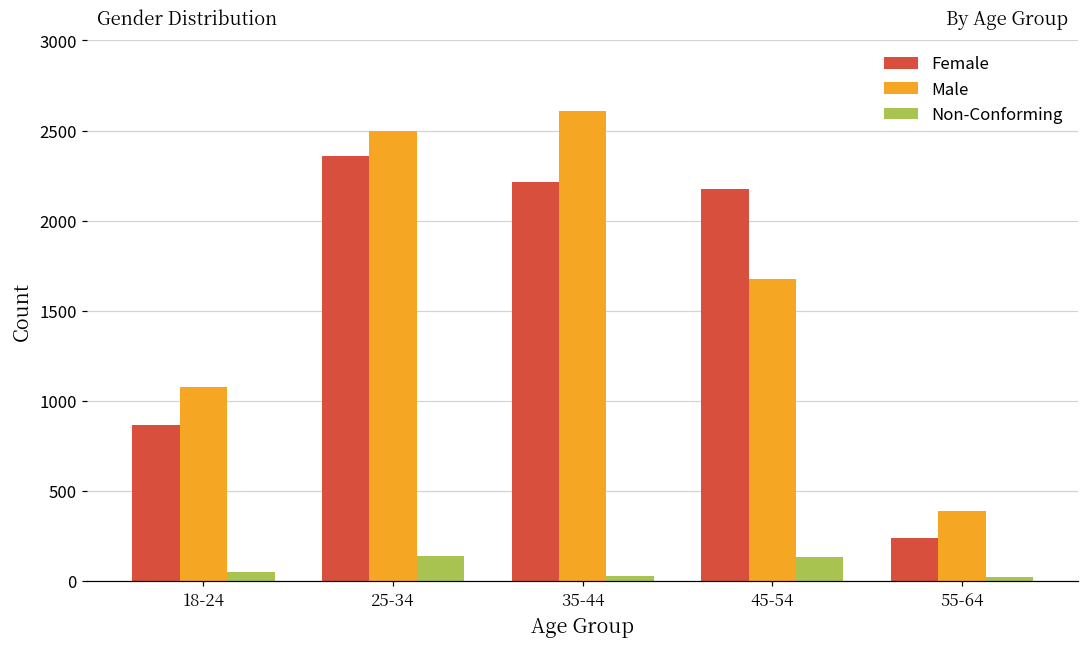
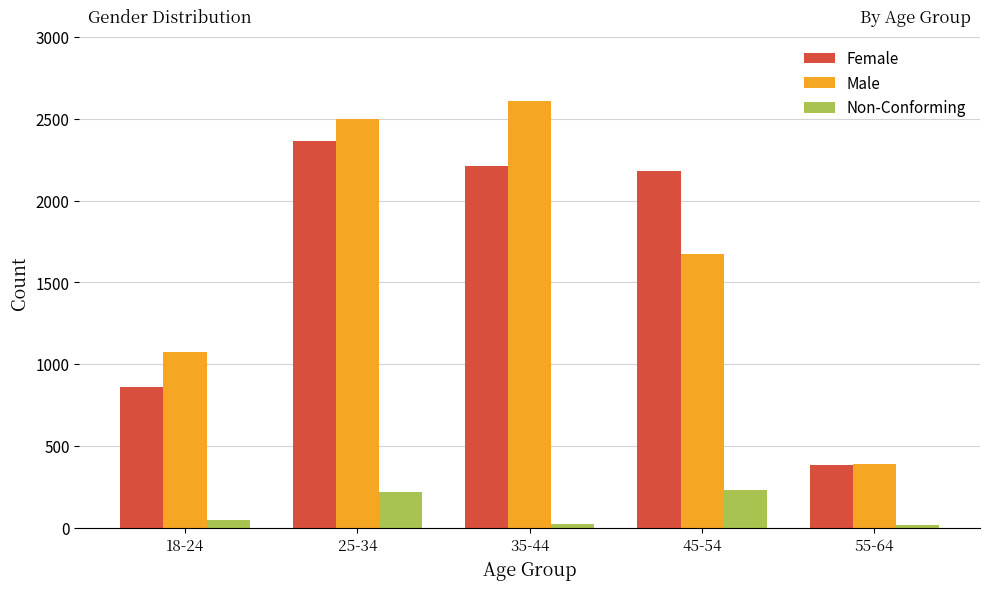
  {
    "Female": {
      "18-24": 870,
      "25-34": 2360,
      "35-44": 2210,
      "45-54": 2180,
-     "55-64": 240
+     "55-64": 390
    },
    "Male": {
      "18-24": 1080,
      "25-34": 2500,
      "35-44": 2610,
      "45-54": 1680,
      "55-64": 390
    },
    "Non-Conforming": {
      "18-24": 50,
-     "25-34": 140,
+     "25-34": 220,
      "35-44": 30,
-     "45-54": 140,
+     "45-54": 240,
      "55-64": 20
    }
  }
